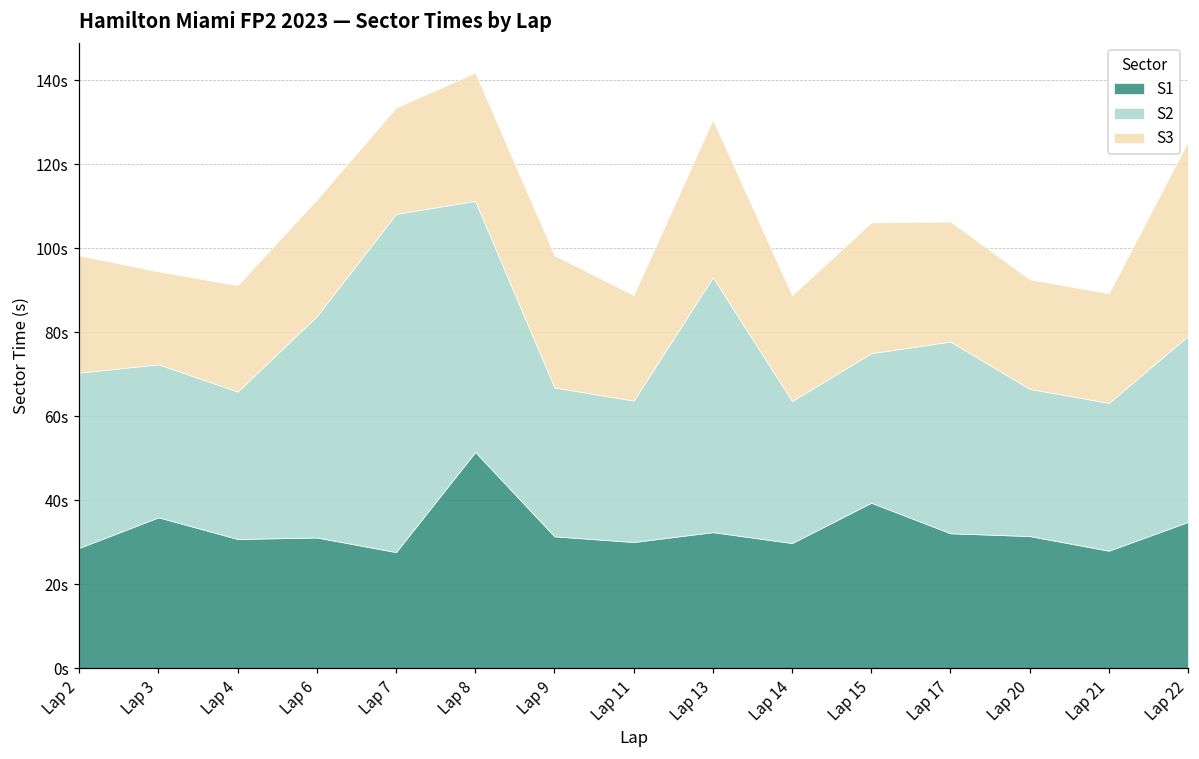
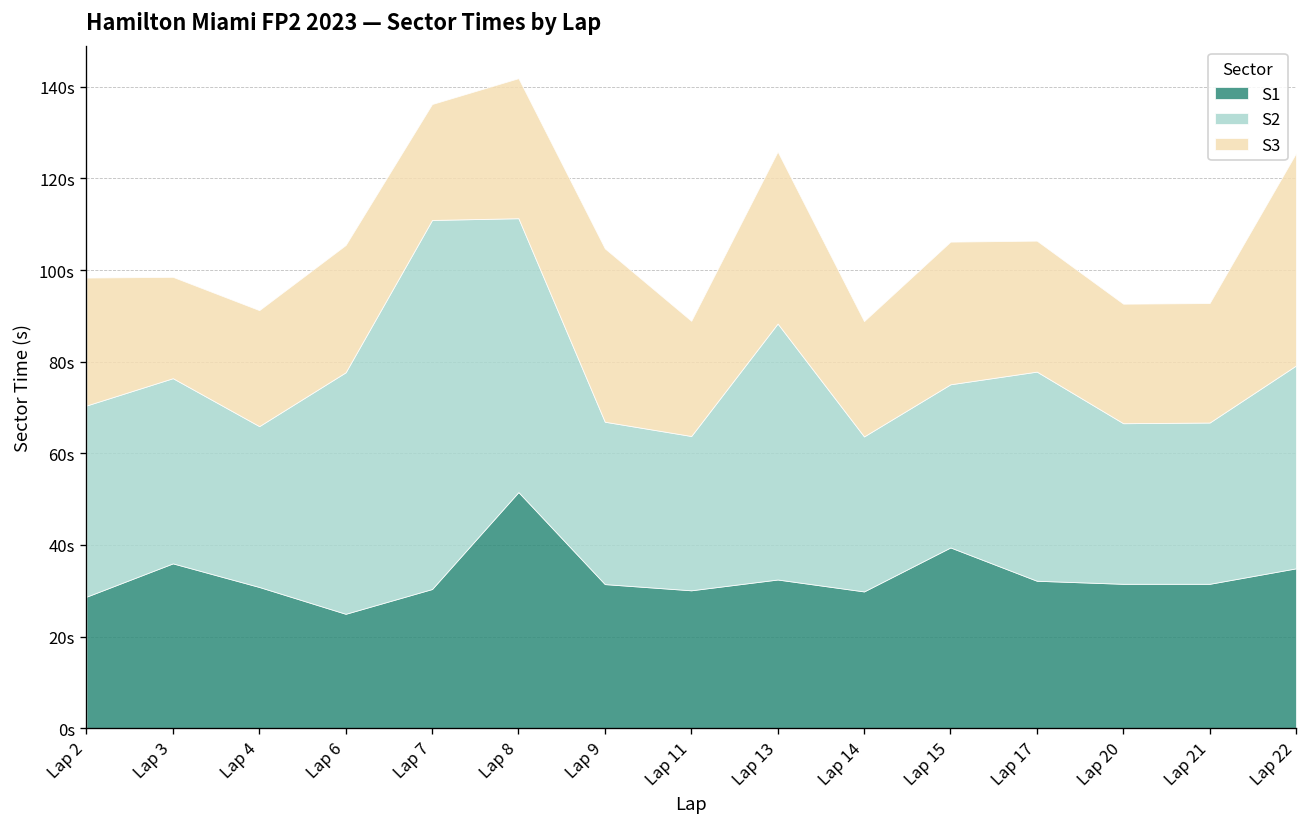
  {
    "S1": {
      "Lap 2": "29s",
      "Lap 3": "36s",
      "Lap 4": "31s",
-     "Lap 6": "31s",
-     "Lap 7": "28s",
+     "Lap 6": "25s",
+     "Lap 7": "30s",
      "Lap 8": "52s",
      "Lap 9": "31s",
      "Lap 11": "30s",
      "Lap 13": "32s",
      "Lap 14": "30s",
      "Lap 15": "39s",
      "Lap 17": "32s",
      "Lap 20": "32s",
-     "Lap 21": "28s",
+     "Lap 21": "32s",
      "Lap 22": "35s"
    },
    "S2": {
      "Lap 2": "42s",
-     "Lap 3": "36s",
+     "Lap 3": "40s",
      "Lap 4": "35s",
      "Lap 6": "53s",
      "Lap 7": "81s",
      "Lap 8": "60s",
      "Lap 9": "35s",
      "Lap 11": "34s",
-     "Lap 13": "61s",
+     "Lap 13": "56s",
      "Lap 14": "34s",
      "Lap 15": "36s",
      "Lap 17": "46s",
      "Lap 20": "35s",
      "Lap 21": "35s",
      "Lap 22": "44s"
    },
    "S3": {
      "Lap 2": "28s",
      "Lap 3": "22s",
      "Lap 4": "25s",
      "Lap 6": "28s",
      "Lap 7": "25s",
      "Lap 8": "31s",
-     "Lap 9": "31s",
+     "Lap 9": "38s",
      "Lap 11": "25s",
      "Lap 13": "38s",
      "Lap 14": "25s",
      "Lap 15": "31s",
      "Lap 17": "29s",
      "Lap 20": "26s",
      "Lap 21": "26s",
      "Lap 22": "46s"
    }
  }
